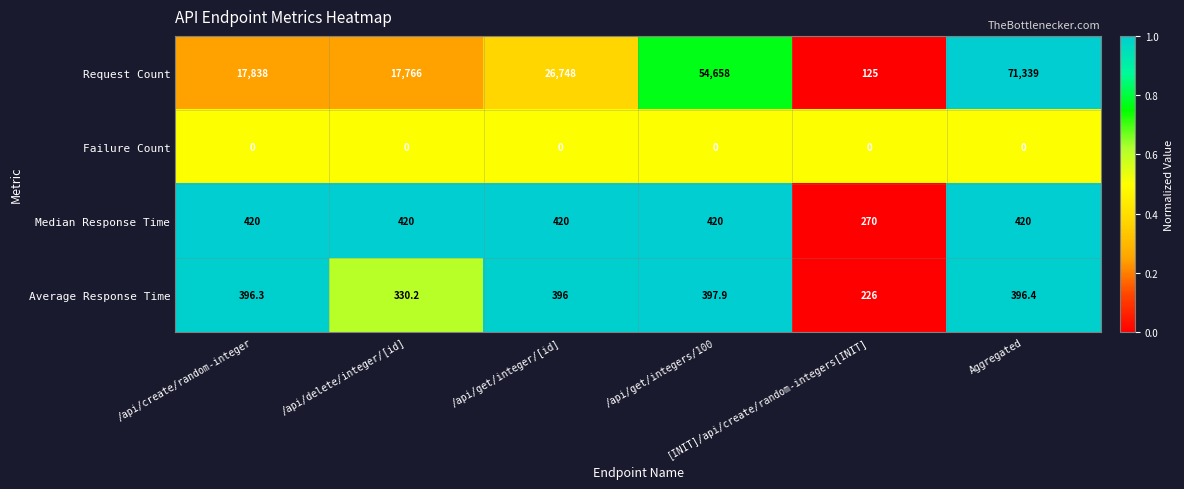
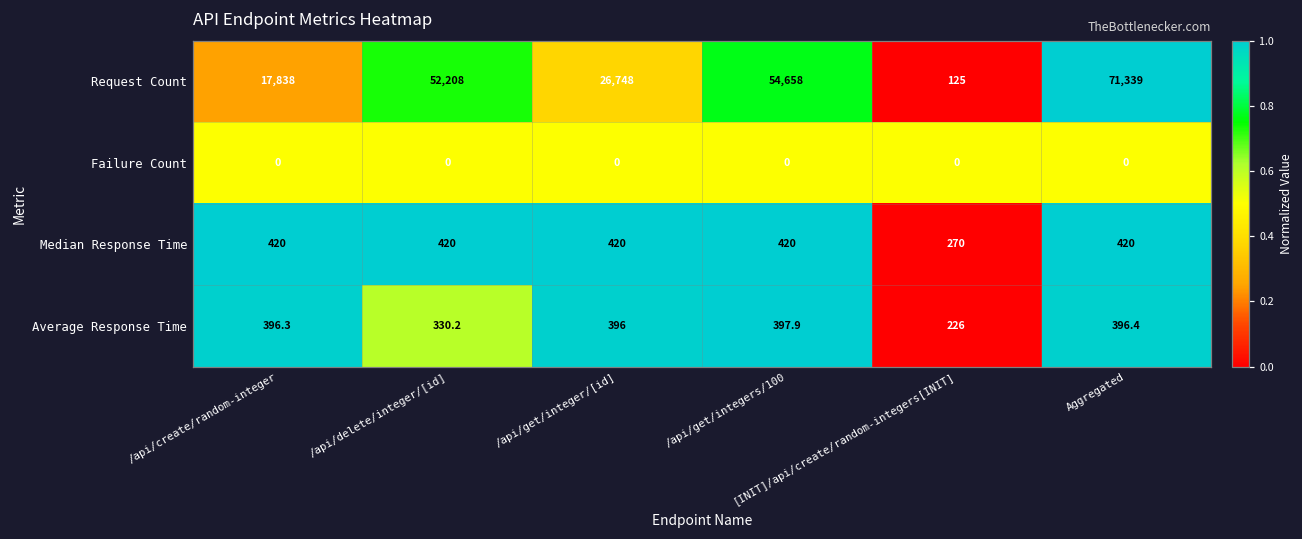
  {
    "Request Count": {
      "/api/create/random-integer": "17,838",
-     "/api/delete/integer/[id]": "17,766",
+     "/api/delete/integer/[id]": "52,208",
      "/api/get/integer/[id]": "26,748",
      "/api/get/integers/100": "54,658",
      "[INIT]/api/create/random-integers[INIT]": "125",
      "Aggregated": "71,339"
    },
    "Failure Count": {
      "/api/create/random-integer": "0",
      "/api/delete/integer/[id]": "0",
      "/api/get/integer/[id]": "0",
      "/api/get/integers/100": "0",
      "[INIT]/api/create/random-integers[INIT]": "0",
      "Aggregated": "0"
    },
    "Median Response Time": {
      "/api/create/random-integer": "420",
      "/api/delete/integer/[id]": "420",
      "/api/get/integer/[id]": "420",
      "/api/get/integers/100": "420",
      "[INIT]/api/create/random-integers[INIT]": "270",
      "Aggregated": "420"
    },
    "Average Response Time": {
      "/api/create/random-integer": "396.3",
      "/api/delete/integer/[id]": "330.2",
      "/api/get/integer/[id]": "396",
      "/api/get/integers/100": "397.9",
      "[INIT]/api/create/random-integers[INIT]": "226",
      "Aggregated": "396.4"
    }
  }
